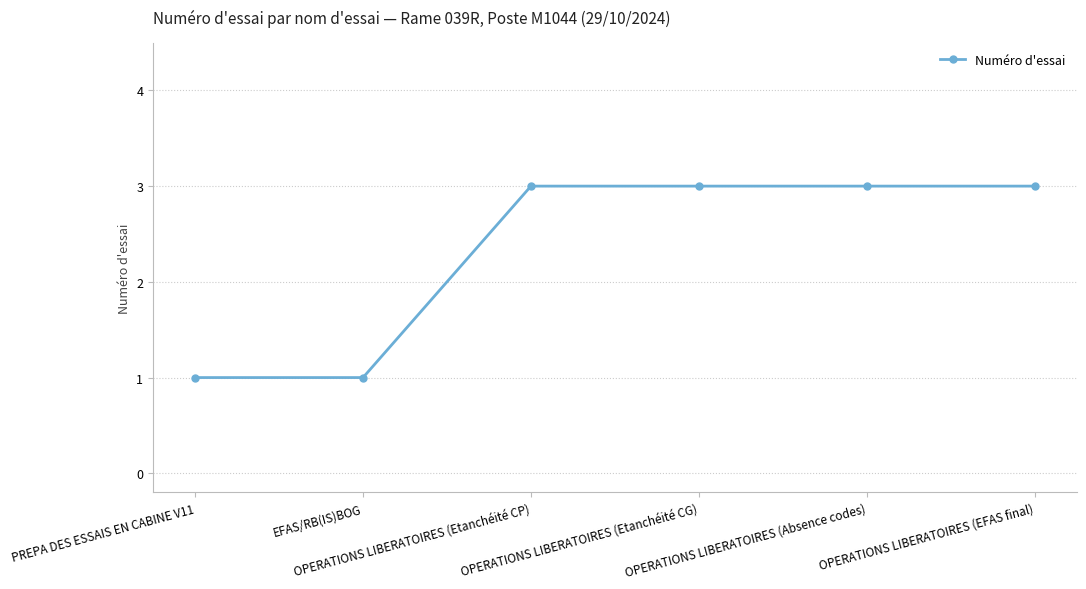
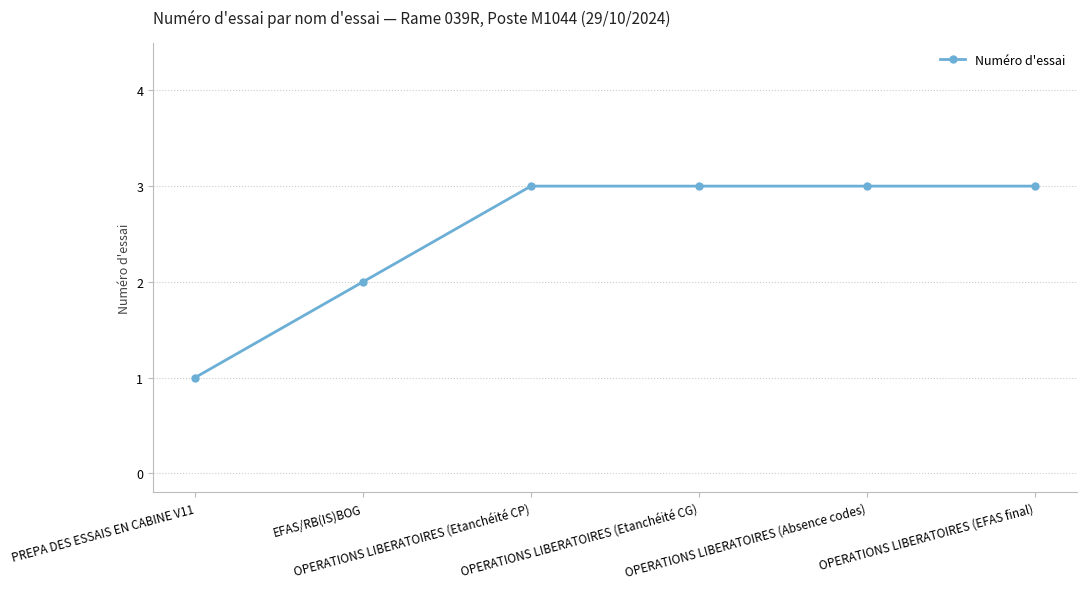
  {
    "PREPA DES ESSAIS EN CABINE V11": 1,
-   "EFAS/RB(IS)BOG": 1,
+   "EFAS/RB(IS)BOG": 2,
    "OPERATIONS LIBERATOIRES (Etanchéité CP)": 3,
    "OPERATIONS LIBERATOIRES (Etanchéité CG)": 3,
    "OPERATIONS LIBERATOIRES (Absence codes)": 3,
    "OPERATIONS LIBERATOIRES (EFAS final)": 3
  }
